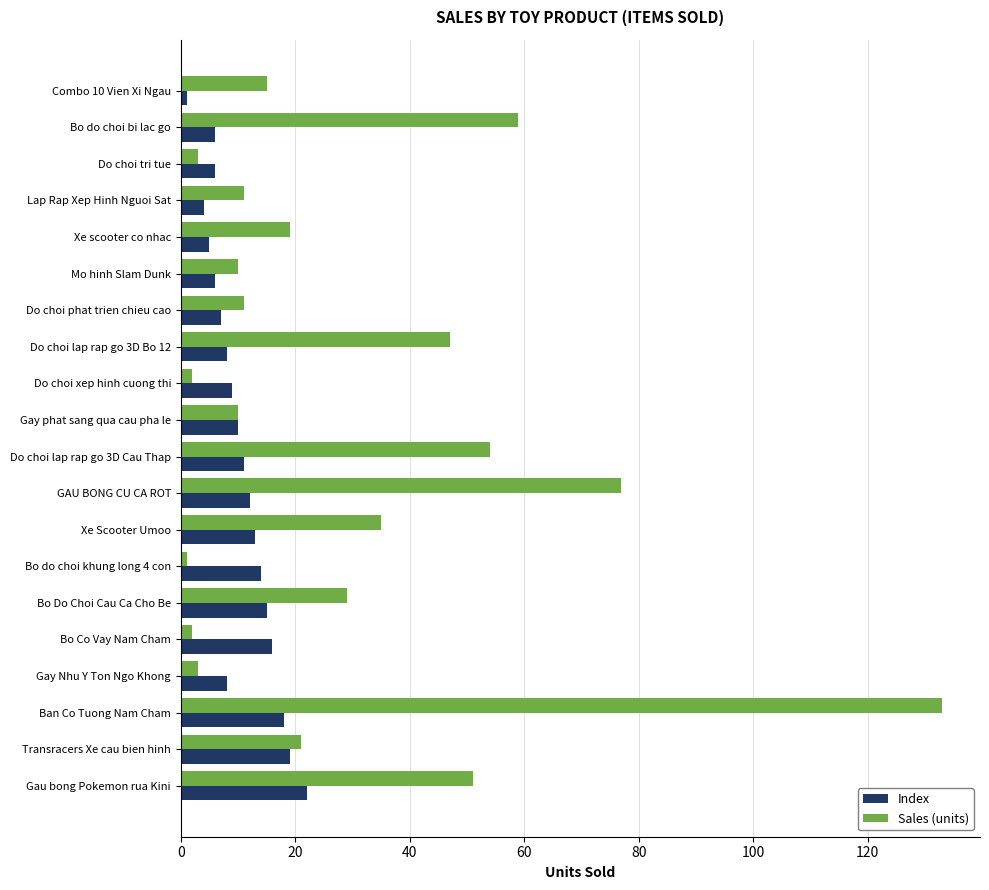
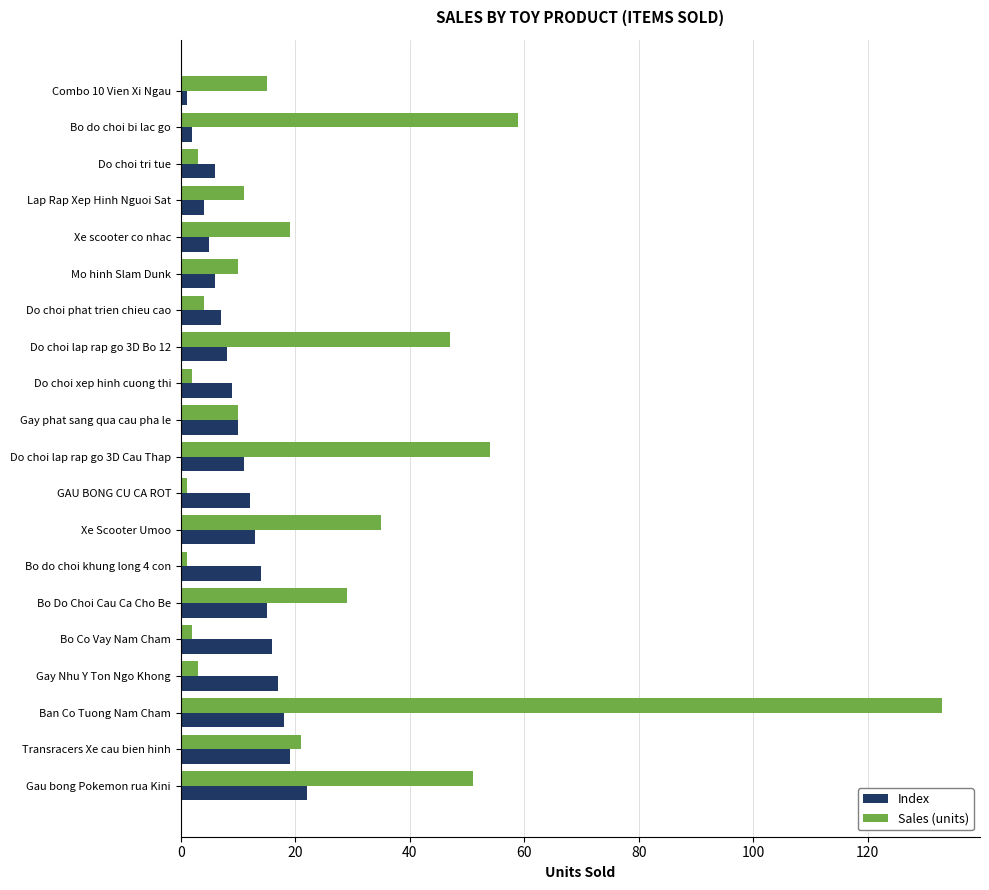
  {
    "Index": {
      "Combo 10 Vien Xi Ngau": 1,
-     "Bo do choi bi lac go": 6,
+     "Bo do choi bi lac go": 2,
      "Do choi tri tue": 6,
      "Lap Rap Xep Hinh Nguoi Sat": 4,
      "Xe scooter co nhac": 5,
      "Mo hinh Slam Dunk": 6,
      "Do choi phat trien chieu cao": 7,
      "Do choi lap rap go 3D Bo 12": 8,
      "Do choi xep hinh cuong thi": 9,
      "Gay phat sang qua cau pha le": 10,
      "Do choi lap rap go 3D Cau Thap": 11,
      "GAU BONG CU CA ROT": 12,
      "Xe Scooter Umoo": 13,
      "Bo do choi khung long 4 con": 14,
      "Bo Do Choi Cau Ca Cho Be": 15,
      "Bo Co Vay Nam Cham": 16,
-     "Gay Nhu Y Ton Ngo Khong": 8,
+     "Gay Nhu Y Ton Ngo Khong": 17,
      "Ban Co Tuong Nam Cham": 18,
      "Transracers Xe cau bien hinh": 19,
      "Gau bong Pokemon rua Kini": 22
    },
    "Sales (units)": {
      "Combo 10 Vien Xi Ngau": 15,
      "Bo do choi bi lac go": 59,
      "Do choi tri tue": 3,
      "Lap Rap Xep Hinh Nguoi Sat": 11,
      "Xe scooter co nhac": 19,
      "Mo hinh Slam Dunk": 10,
-     "Do choi phat trien chieu cao": 11,
+     "Do choi phat trien chieu cao": 4,
      "Do choi lap rap go 3D Bo 12": 47,
      "Do choi xep hinh cuong thi": 2,
      "Gay phat sang qua cau pha le": 10,
      "Do choi lap rap go 3D Cau Thap": 54,
-     "GAU BONG CU CA ROT": 77,
+     "GAU BONG CU CA ROT": 1,
      "Xe Scooter Umoo": 35,
      "Bo do choi khung long 4 con": 1,
      "Bo Do Choi Cau Ca Cho Be": 29,
      "Bo Co Vay Nam Cham": 2,
      "Gay Nhu Y Ton Ngo Khong": 3,
      "Ban Co Tuong Nam Cham": 133,
      "Transracers Xe cau bien hinh": 21,
      "Gau bong Pokemon rua Kini": 51
    }
  }
